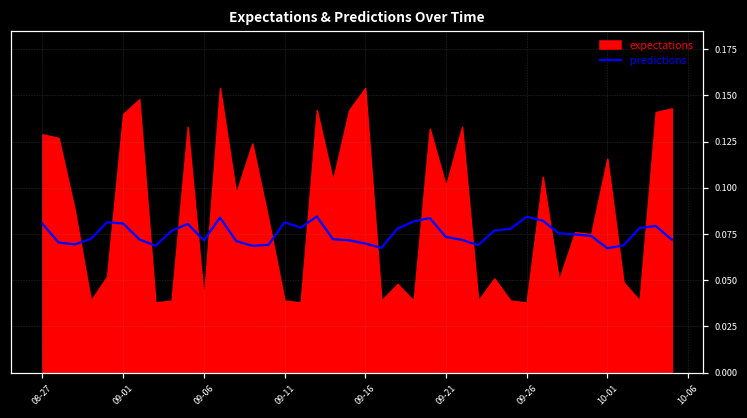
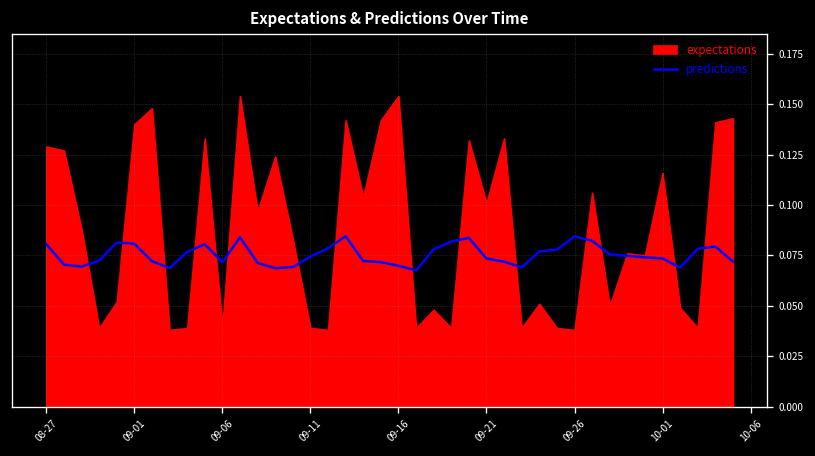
  {
    "predictions": {
      "08-27": 0.081,
      "09-01": 0.081,
      "09-06": 0.072,
-     "09-11": 0.081,
+     "09-11": 0.074,
      "09-16": 0.070,
      "09-21": 0.073,
      "09-26": 0.084,
-     "10-01": 0.067
+     "10-01": 0.073
    },
    "expectations": {
      "08-27": 0.129,
      "09-01": 0.140,
      "09-06": 0.040,
      "09-11": 0.039,
      "09-16": 0.154,
      "09-21": 0.101,
      "09-26": 0.038,
      "10-01": 0.116
    }
  }
